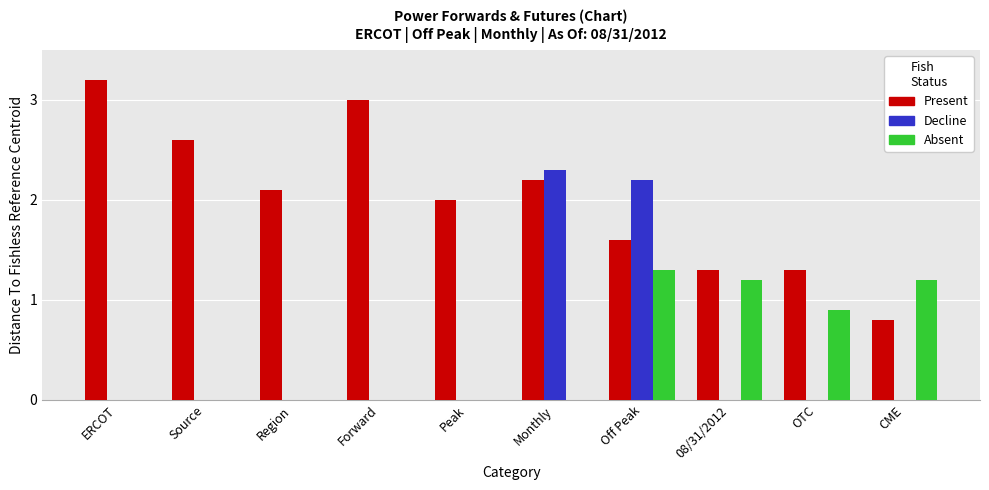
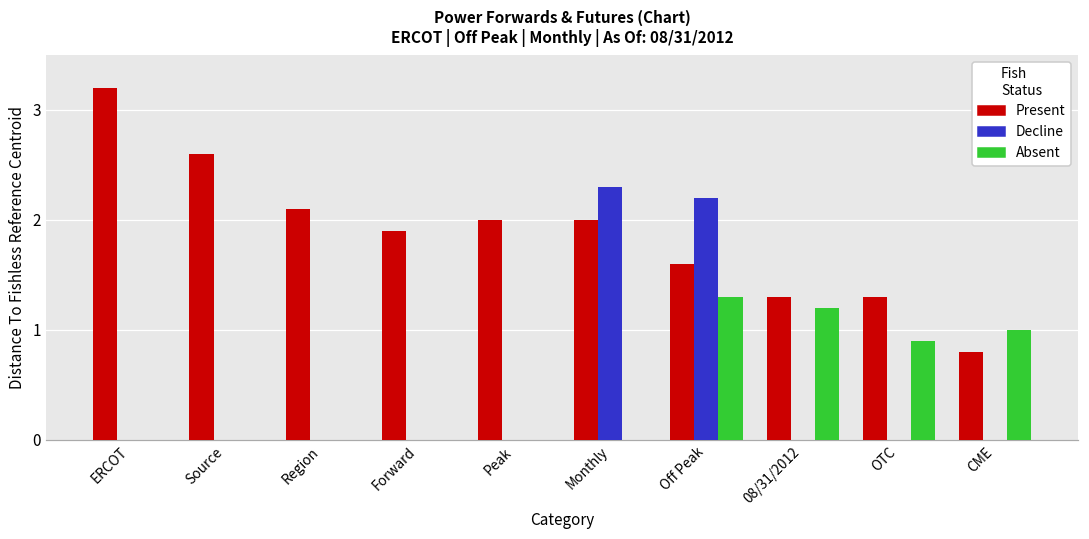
  {
    "Present": {
      "ERCOT": 3.2,
      "Source": 2.6,
      "Region": 2.1,
-     "Forward": 3.0,
+     "Forward": 1.9,
      "Peak": 2.0,
-     "Monthly": 2.2,
+     "Monthly": 2.0,
      "Off Peak": 1.6,
      "08/31/2012": 1.3,
      "OTC": 1.3,
      "CME": 0.8
    },
    "Decline": {
      "ERCOT": 0.0,
      "Source": 0.0,
      "Region": 0.0,
      "Forward": 0.0,
      "Peak": 0.0,
      "Monthly": 2.3,
      "Off Peak": 2.2,
      "08/31/2012": 0.0,
      "OTC": 0.0,
      "CME": 0.0
    },
    "Absent": {
      "ERCOT": 0.0,
      "Source": 0.0,
      "Region": 0.0,
      "Forward": 0.0,
      "Peak": 0.0,
      "Monthly": 0.0,
      "Off Peak": 1.3,
      "08/31/2012": 1.2,
      "OTC": 0.9,
-     "CME": 1.2
+     "CME": 1.0
    }
  }
